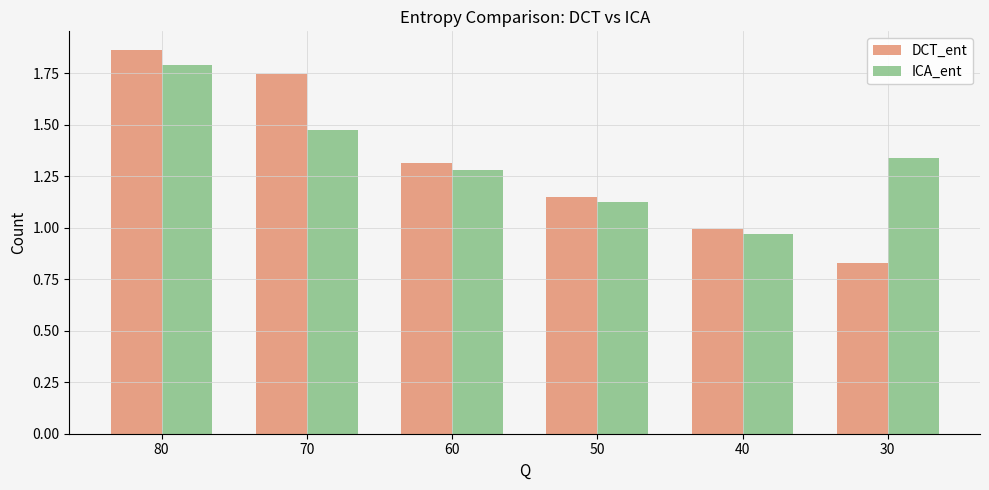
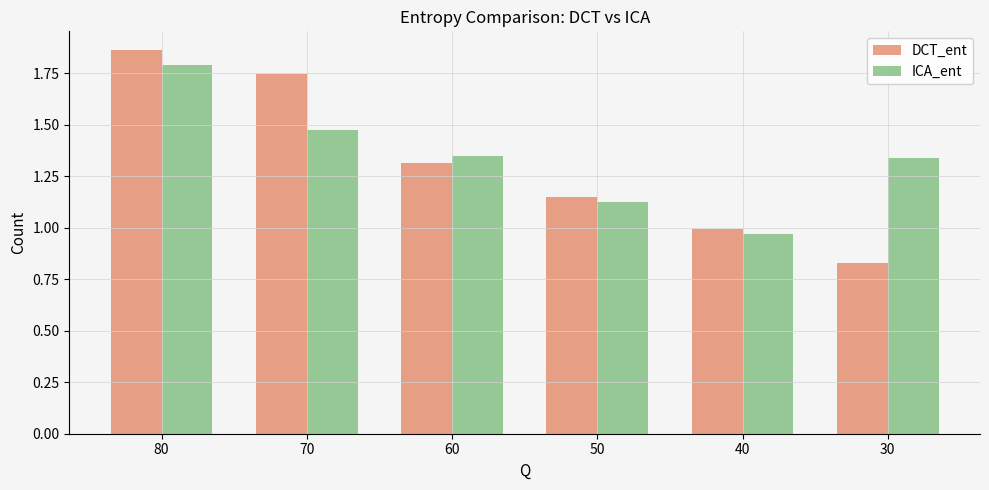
  {
    "DCT_ent": {
      "80": 1.86,
      "70": 1.74,
      "60": 1.32,
      "50": 1.15,
      "40": 0.99,
      "30": 0.83
    },
    "ICA_ent": {
      "80": 1.79,
      "70": 1.48,
-     "60": 1.28,
+     "60": 1.35,
      "50": 1.12,
      "40": 0.97,
      "30": 1.34
    }
  }
